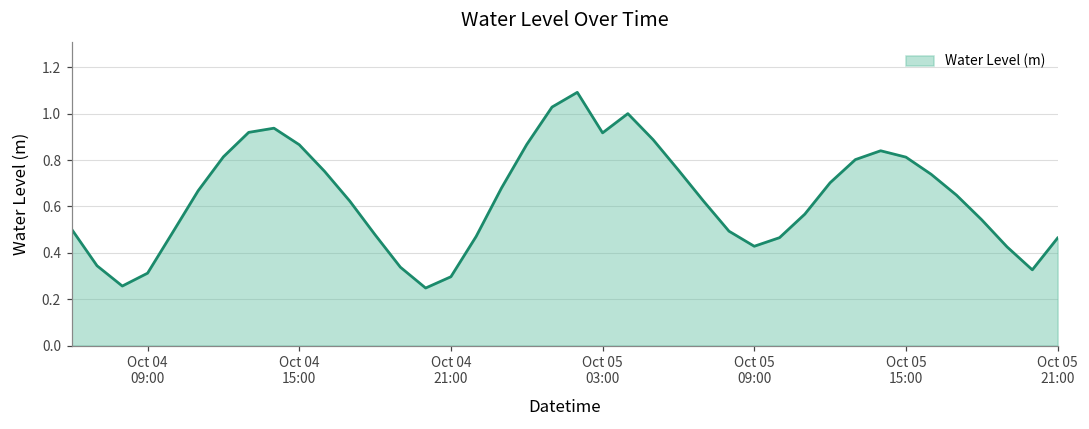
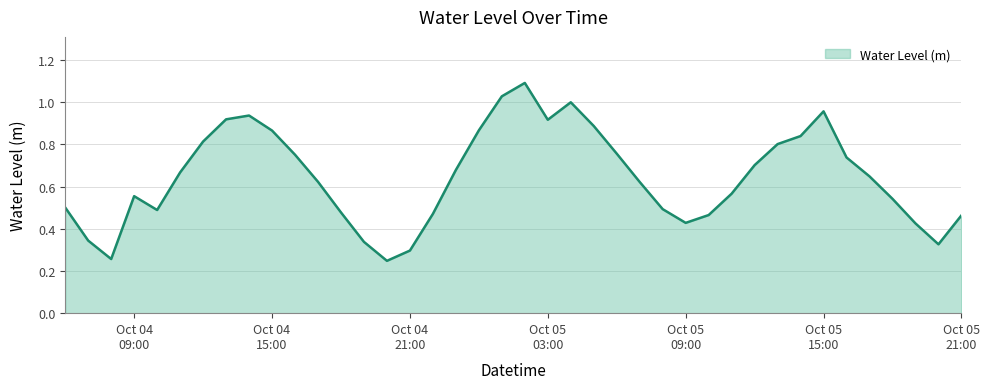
  {
-   "Oct 04 09:00": 0.31,
+   "Oct 04 09:00": 0.55,
    "Oct 04 15:00": 0.87,
    "Oct 04 21:00": 0.30,
    "Oct 05 03:00": 0.92,
    "Oct 05 09:00": 0.43,
-   "Oct 05 15:00": 0.81,
+   "Oct 05 15:00": 0.96,
    "Oct 05 21:00": 0.46
  }
